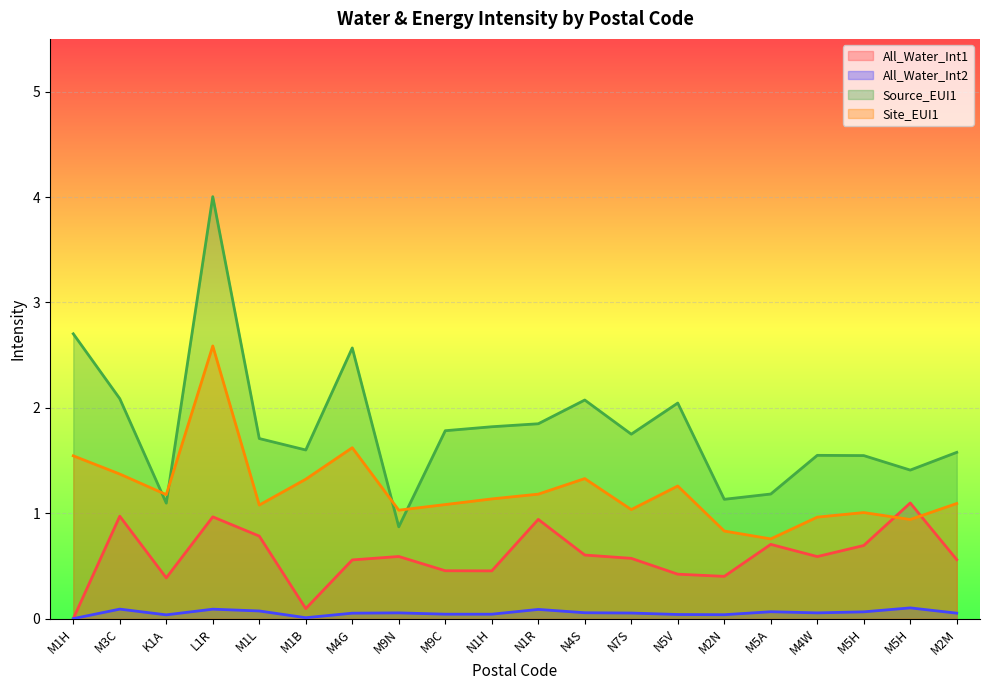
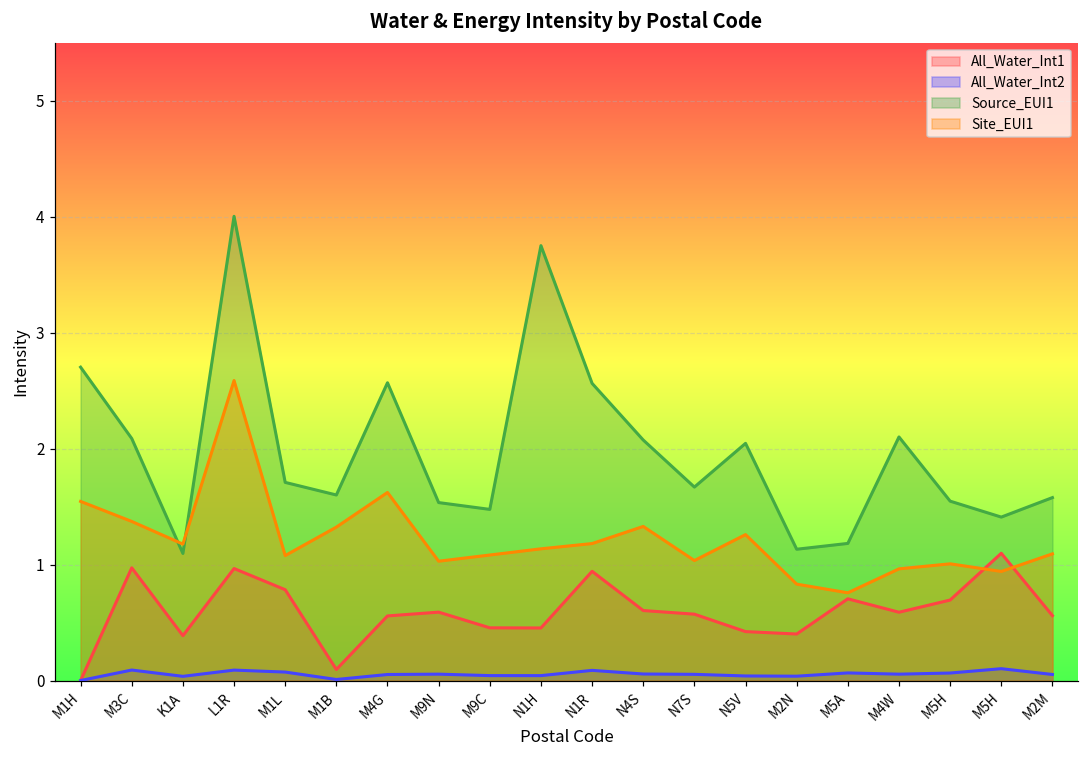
  {
    "All_Water_Int2": {
      "M3C": 0.09,
      "K1A": 0.04,
      "L1R": 0.09,
      "M1L": 0.07,
      "M1B": 0.01,
      "M4G": 0.05,
      "M9N": 0.05,
      "M9C": 0.04,
      "N1H": 0.04,
      "N1R": 0.09,
      "N4S": 0.06,
      "N7S": 0.05,
      "N5V": 0.04,
      "M2N": 0.04,
      "M5A": 0.07,
      "M4W": 0.05,
      "M2M": 0.05
    },
    "Source_EUI1": {
      "M1H": 2.70,
      "M3C": 2.09,
      "K1A": 1.10,
      "L1R": 4.00,
      "M1L": 1.71,
      "M1B": 1.60,
      "M4G": 2.57,
-     "M9N": 0.87,
-     "M9C": 1.78,
-     "N1H": 1.82,
-     "N1R": 1.85,
+     "M9N": 1.53,
+     "M9C": 1.48,
+     "N1H": 3.75,
+     "N1R": 2.56,
      "N4S": 2.07,
-     "N7S": 1.75,
+     "N7S": 1.67,
      "N5V": 2.05,
      "M2N": 1.13,
      "M5A": 1.18,
-     "M4W": 1.55,
+     "M4W": 2.10,
      "M2M": 1.58
    }
  }
